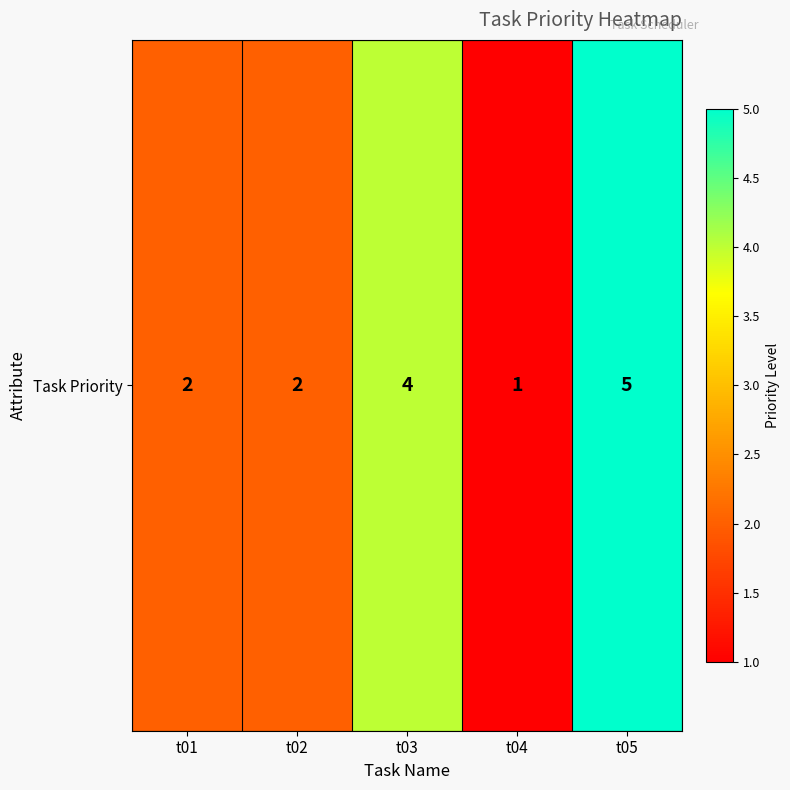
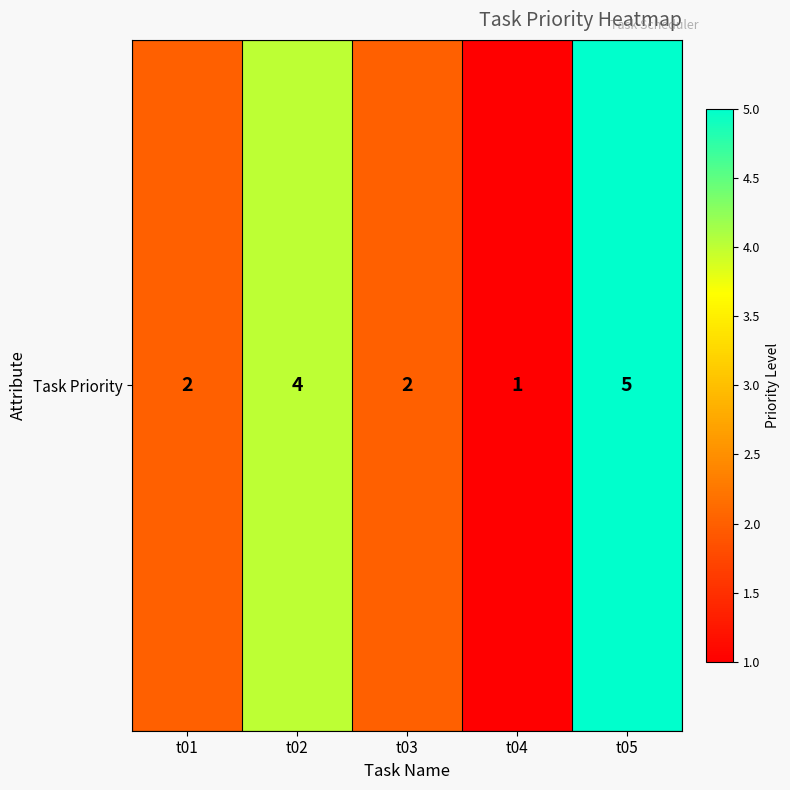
  {
    "Task Priority": {
      "t01": 2,
-     "t02": 2,
-     "t03": 4,
+     "t02": 4,
+     "t03": 2,
      "t04": 1,
      "t05": 5
    }
  }
